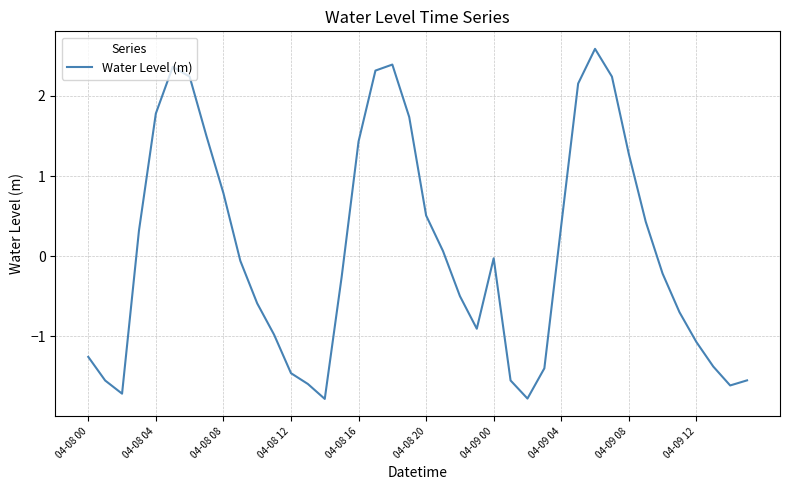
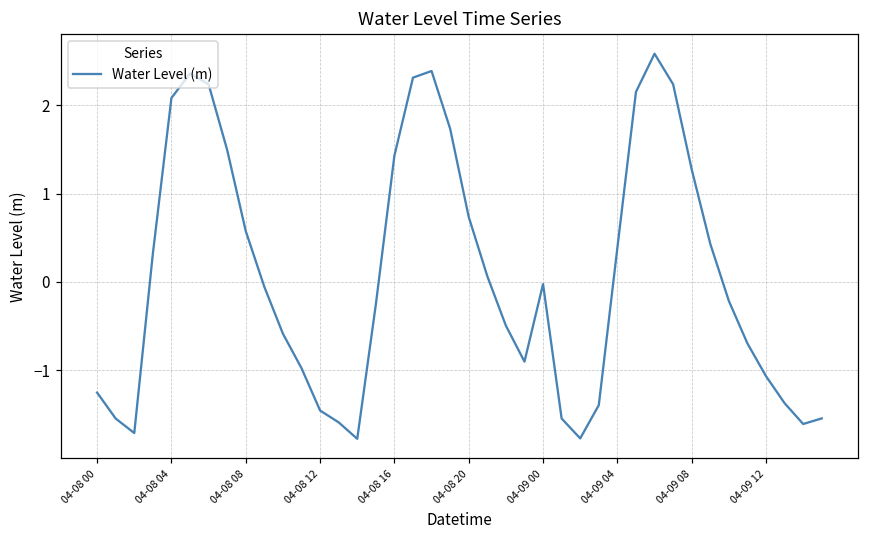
  {
    "04-08 00": -1.3,
-   "04-08 04": 1.8,
-   "04-08 08": 0.8,
+   "04-08 04": 2.1,
+   "04-08 08": 0.6,
    "04-08 12": -1.5,
    "04-08 16": 1.4,
-   "04-08 20": 0.5,
+   "04-08 20": 0.7,
    "04-09 00": 0.0,
    "04-09 04": 0.4,
    "04-09 08": 1.3,
    "04-09 12": -1.1
  }
